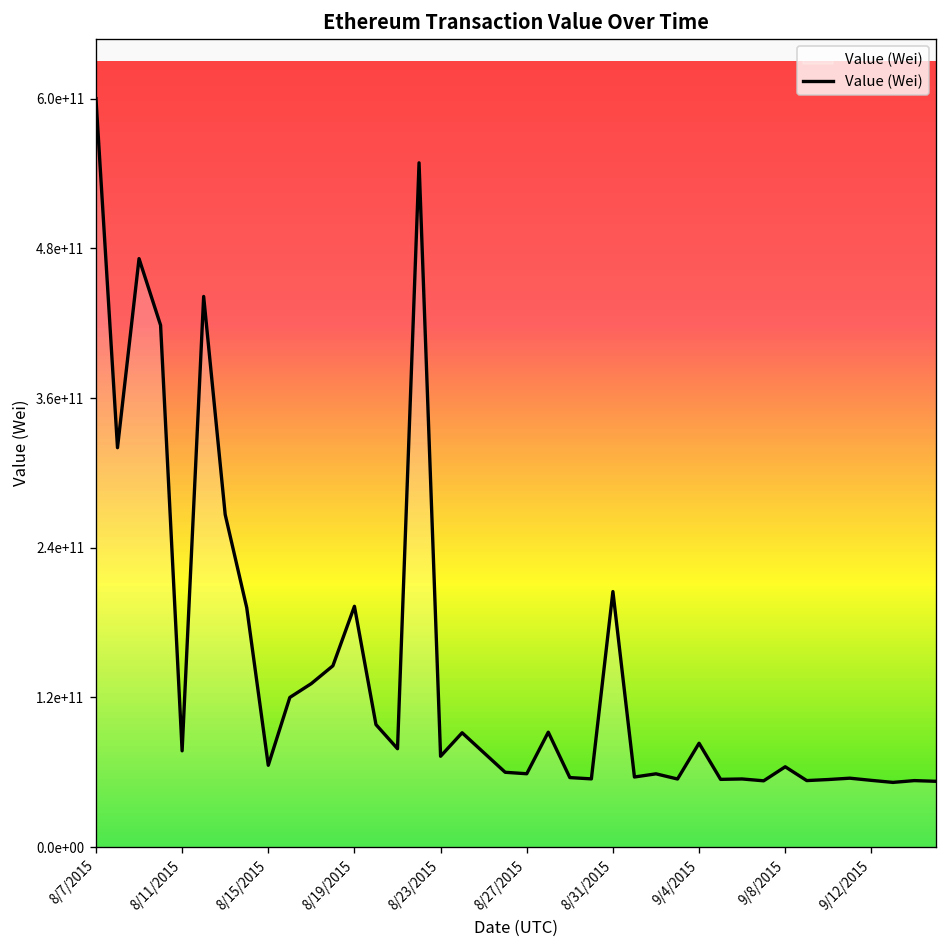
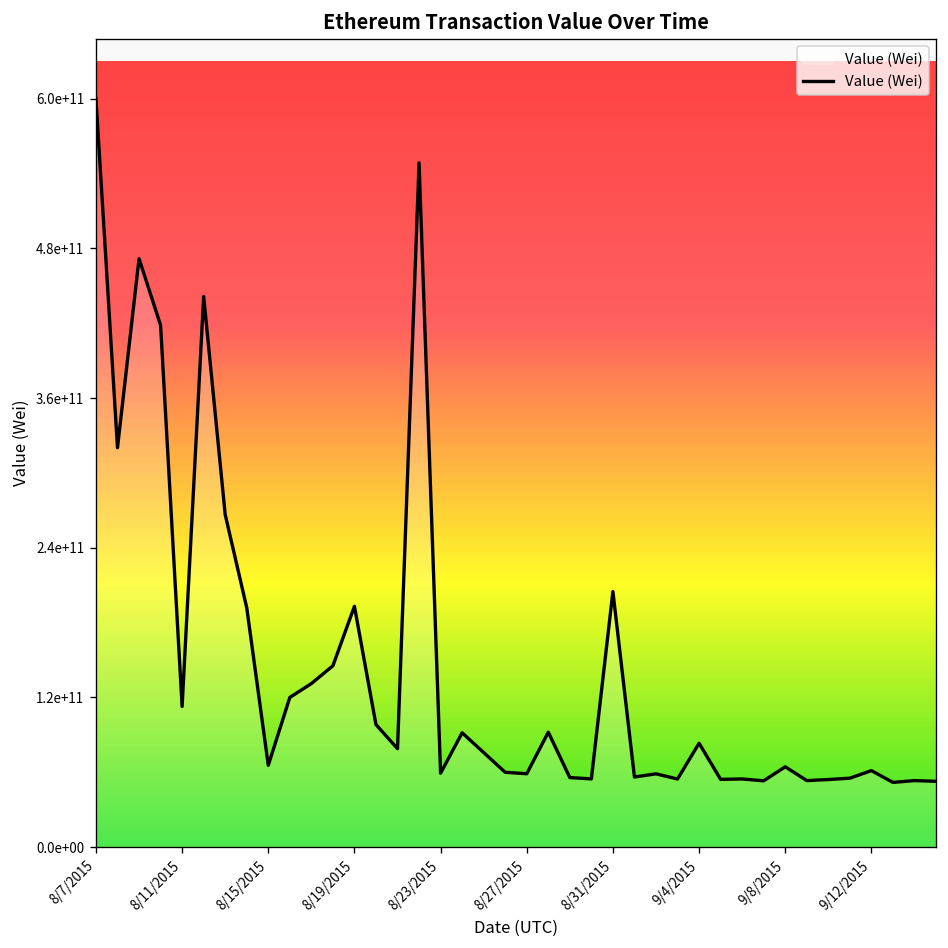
  {
    "8/7/2015": 605000000000,
-   "8/11/2015": 78000000000,
+   "8/11/2015": 114000000000,
    "8/15/2015": 66000000000,
    "8/19/2015": 195000000000,
-   "8/23/2015": 73000000000,
+   "8/23/2015": 60000000000,
    "8/27/2015": 59000000000,
    "8/31/2015": 206000000000,
    "9/4/2015": 84000000000,
    "9/8/2015": 65000000000,
-   "9/12/2015": 54000000000
+   "9/12/2015": 62000000000
  }
